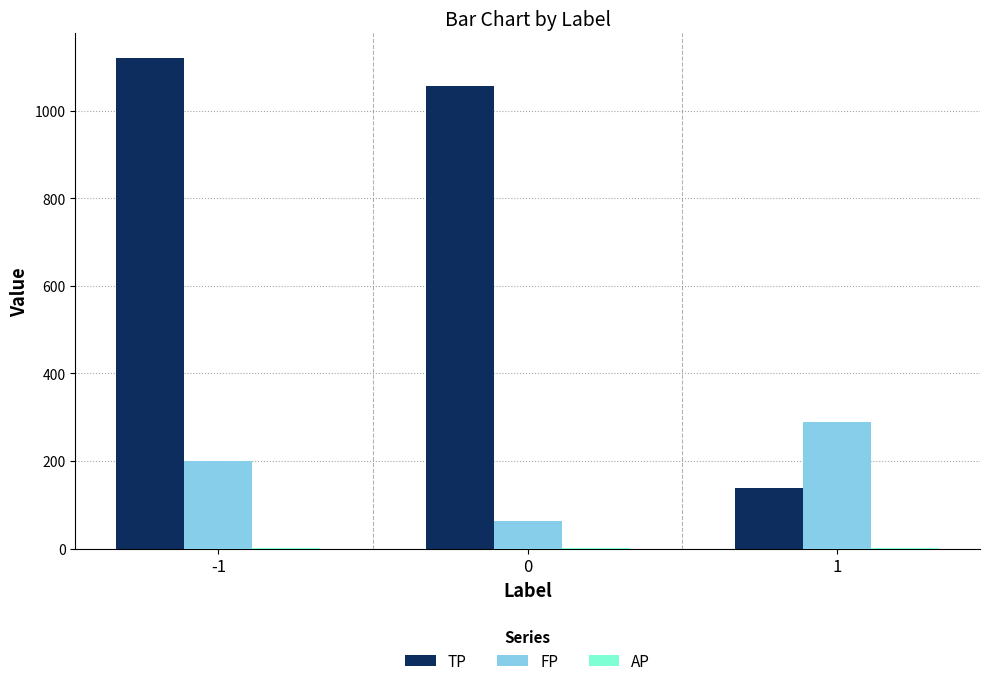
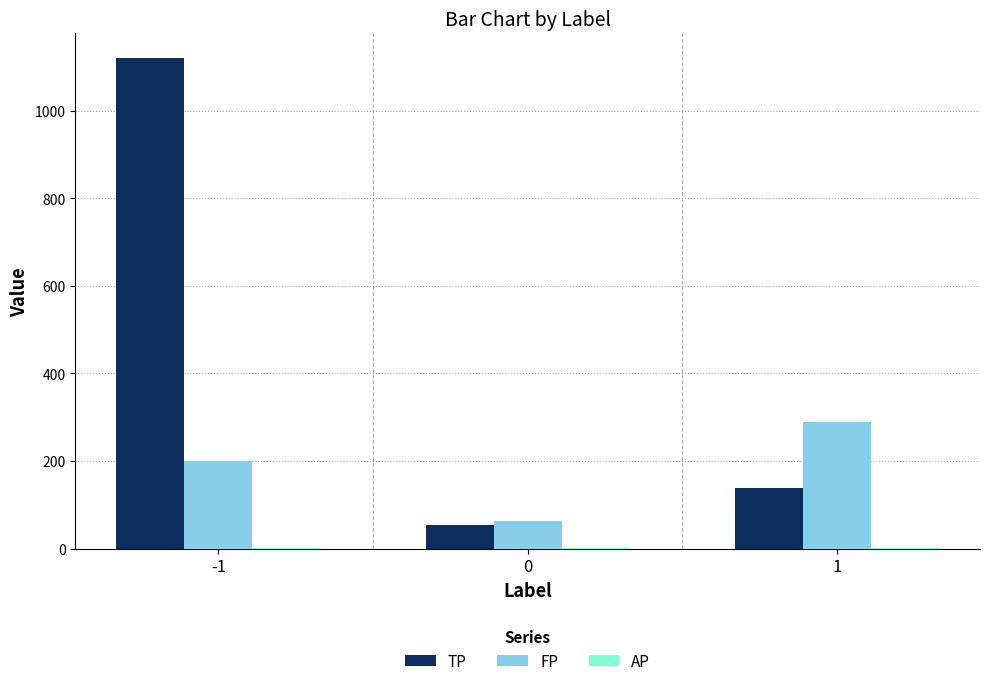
  {
    "TP": {
      "-1": 1120,
-     "0": 1060,
+     "0": 50,
      "1": 140
    }
  }
